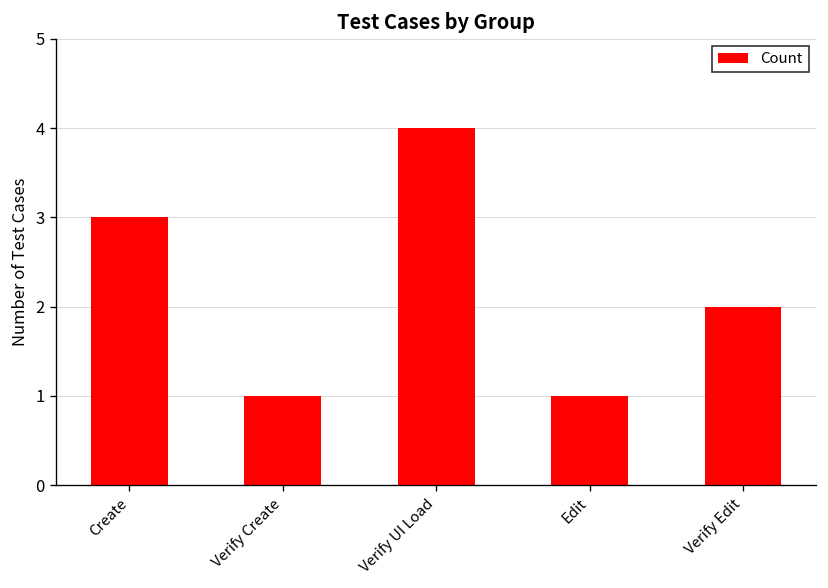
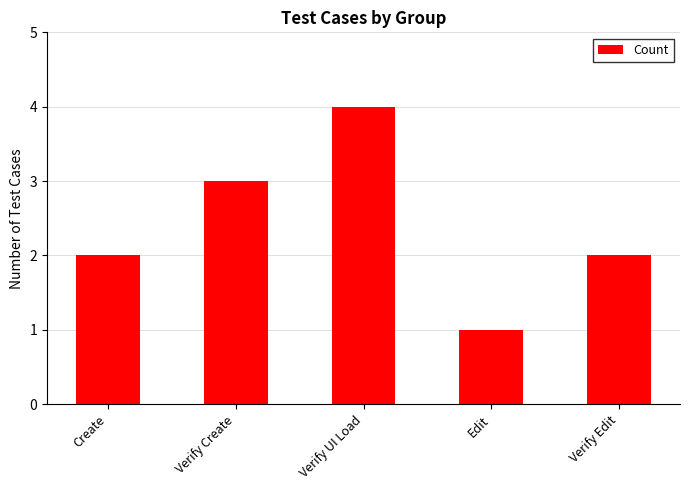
  {
-   "Create": 3,
-   "Verify Create": 1,
+   "Create": 2,
+   "Verify Create": 3,
    "Verify UI Load": 4,
    "Edit": 1,
    "Verify Edit": 2
  }
